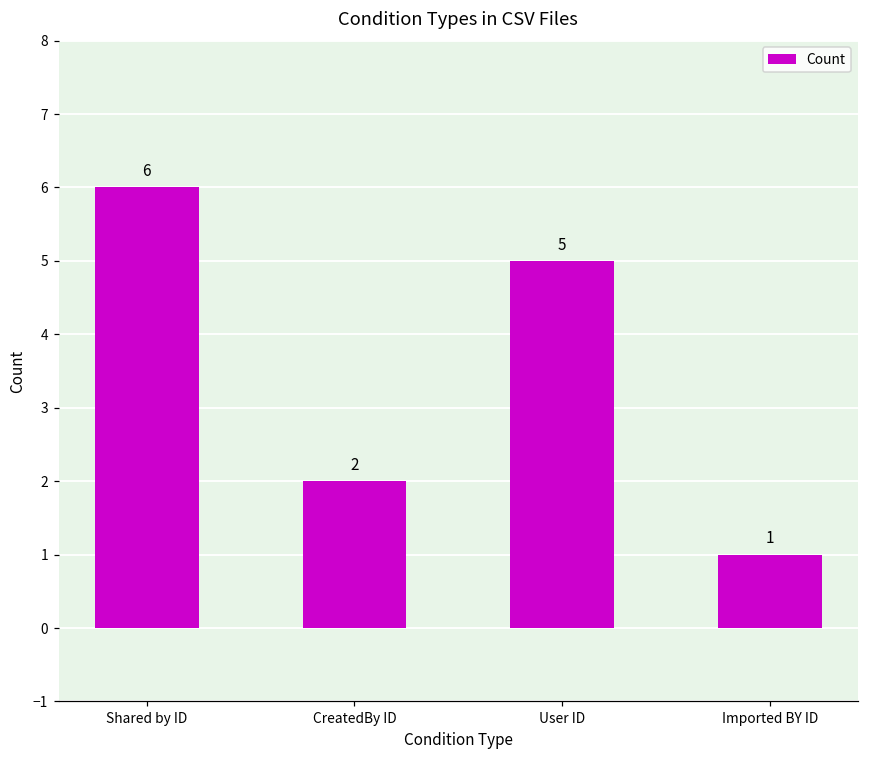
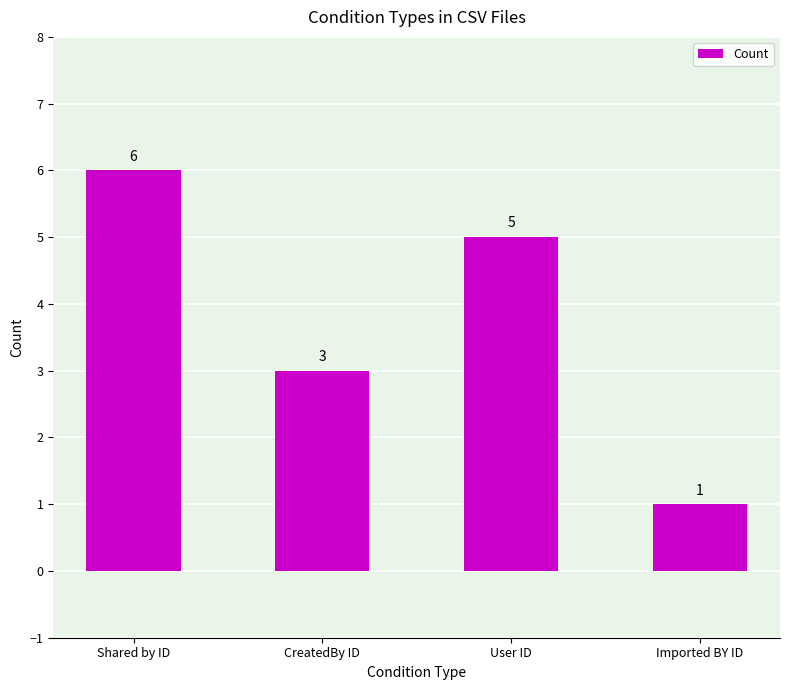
  {
    "Shared by ID": 6,
-   "CreatedBy ID": 2,
+   "CreatedBy ID": 3,
    "User ID": 5,
    "Imported BY ID": 1
  }
